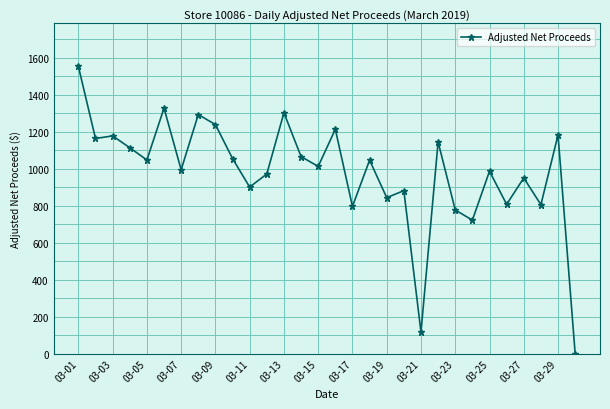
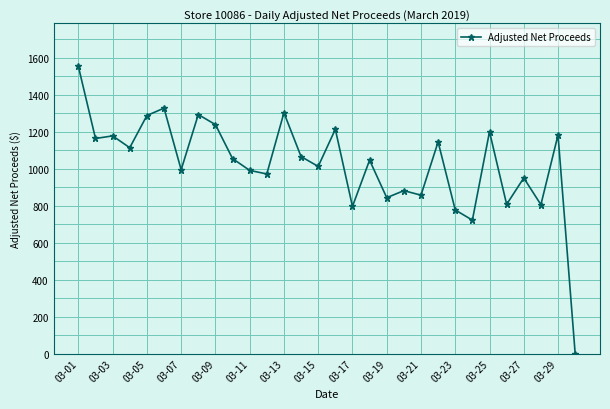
  {
    "03-01": 1550,
    "03-03": 1180,
-   "03-05": 1050,
+   "03-05": 1290,
    "03-07": 990,
    "03-09": 1240,
-   "03-11": 900,
+   "03-11": 990,
    "03-13": 1300,
    "03-15": 1010,
    "03-17": 800,
    "03-19": 840,
-   "03-21": 120,
+   "03-21": 860,
    "03-23": 780,
-   "03-25": 990,
+   "03-25": 1200,
    "03-27": 950,
    "03-29": 1180
  }
